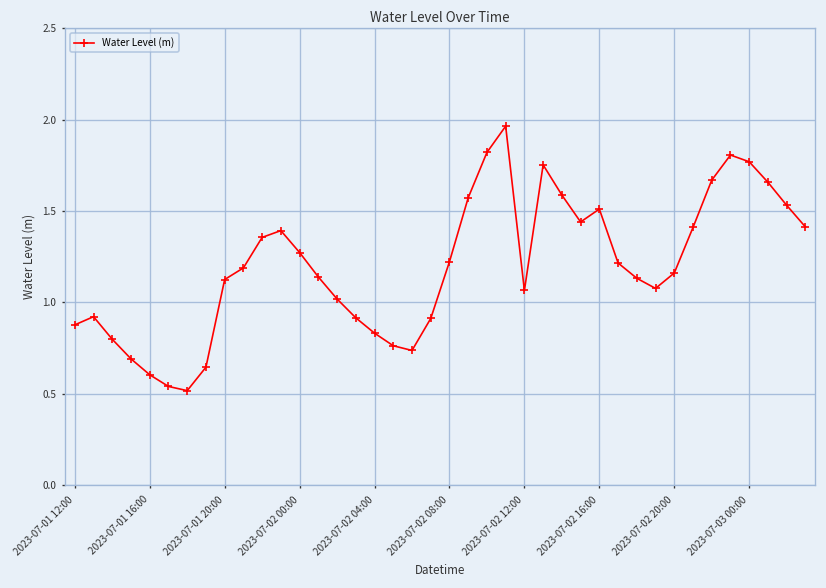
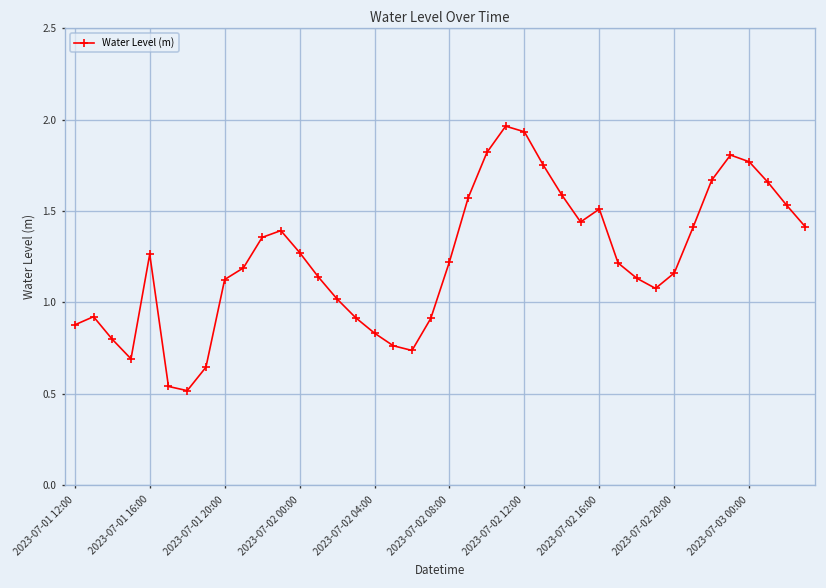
  {
    "2023-07-01 12:00": 0.88,
-   "2023-07-01 16:00": 0.60,
+   "2023-07-01 16:00": 1.26,
    "2023-07-01 20:00": 1.13,
    "2023-07-02 00:00": 1.27,
    "2023-07-02 04:00": 0.83,
    "2023-07-02 08:00": 1.22,
-   "2023-07-02 12:00": 1.07,
+   "2023-07-02 12:00": 1.93,
    "2023-07-02 16:00": 1.51,
    "2023-07-02 20:00": 1.16,
    "2023-07-03 00:00": 1.77
  }
